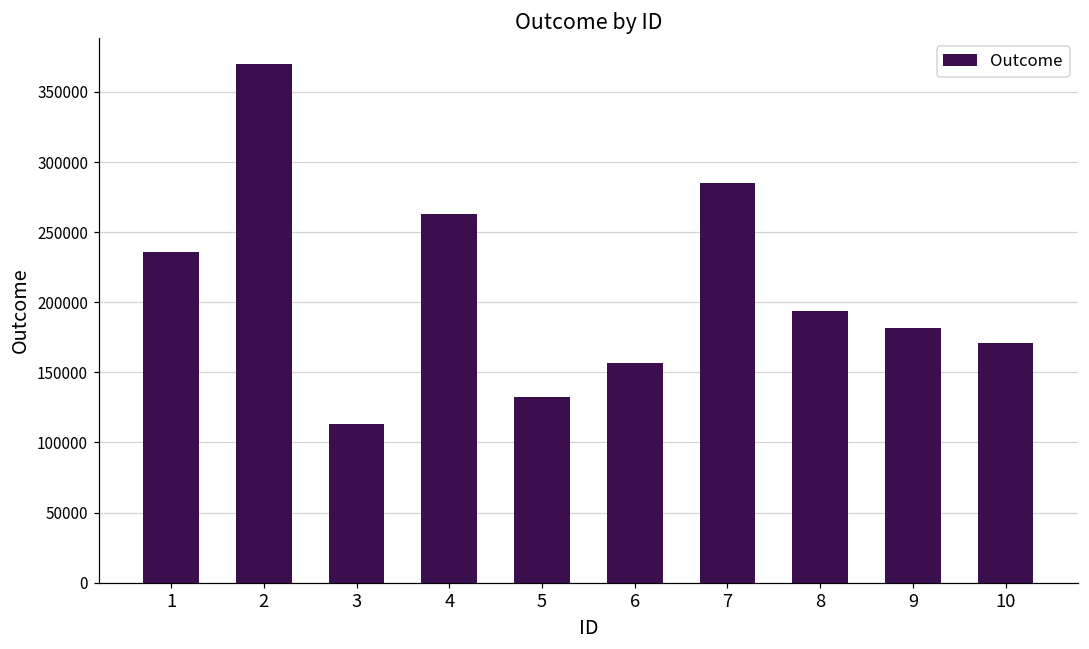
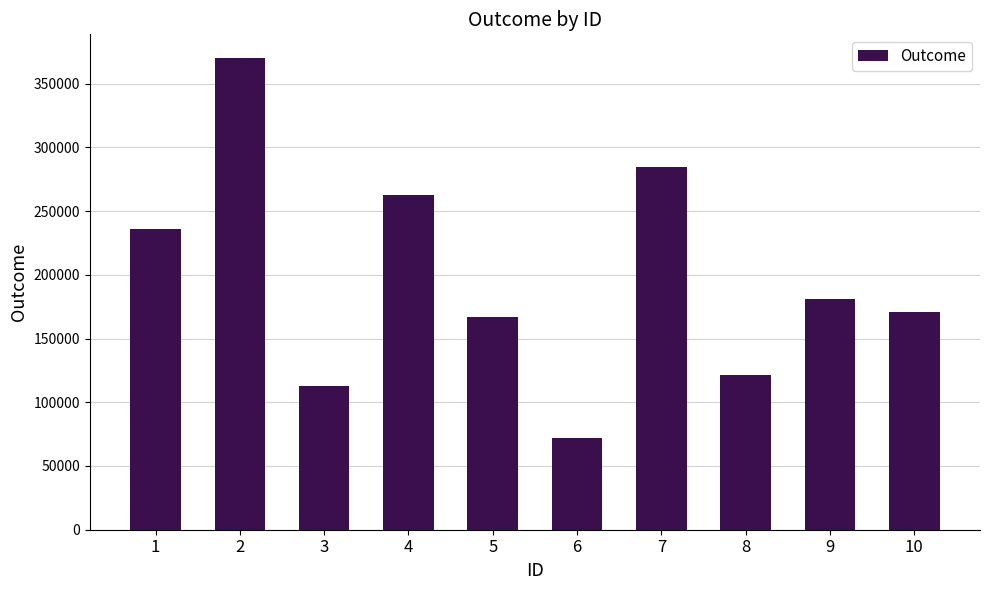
  {
    "1": 236000,
    "2": 370000,
    "3": 113000,
    "4": 263000,
-   "5": 132000,
-   "6": 156000,
+   "5": 167000,
+   "6": 72000,
    "7": 285000,
-   "8": 194000,
+   "8": 121000,
    "9": 181000,
    "10": 171000
  }
